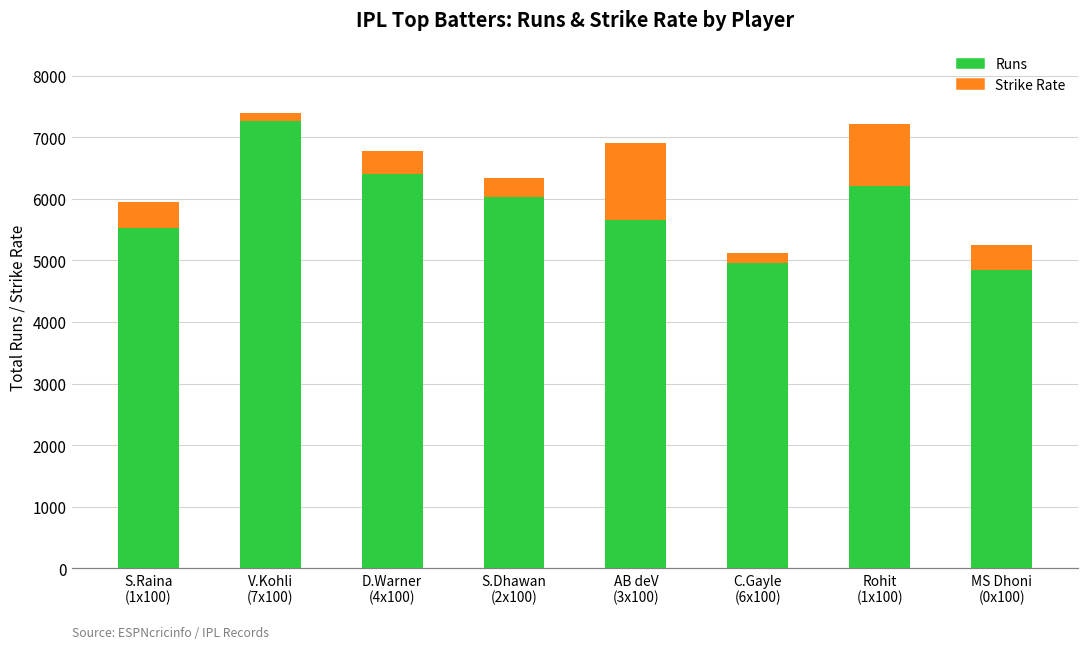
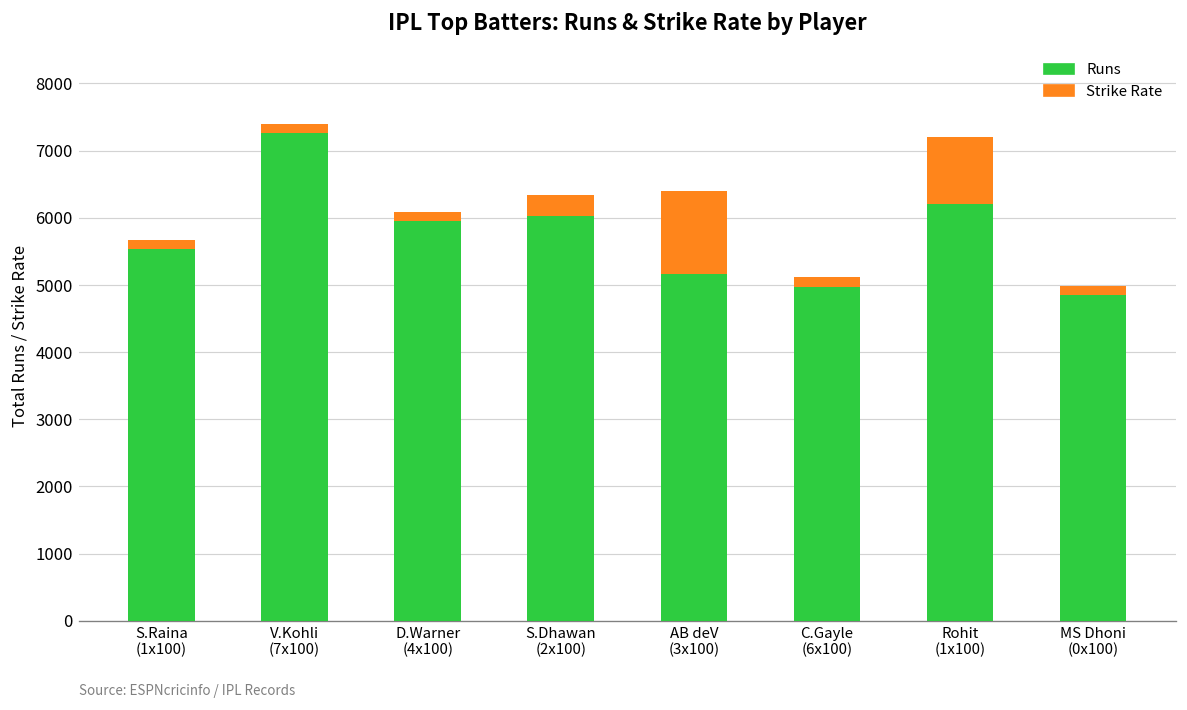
  {
    "Runs": {
      "S.Raina (1x100)": 5500,
      "V.Kohli (7x100)": 7300,
-     "D.Warner (4x100)": 6400,
+     "D.Warner (4x100)": 6000,
      "S.Dhawan (2x100)": 6000,
-     "AB deV (3x100)": 5700,
+     "AB deV (3x100)": 5200,
      "C.Gayle (6x100)": 5000,
      "Rohit (1x100)": 6200,
      "MS Dhoni (0x100)": 4800
    },
    "Strike Rate": {
-     "S.Raina (1x100)": 400,
+     "S.Raina (1x100)": 100,
      "V.Kohli (7x100)": 100,
-     "D.Warner (4x100)": 400,
+     "D.Warner (4x100)": 100,
      "S.Dhawan (2x100)": 300,
      "AB deV (3x100)": 1200,
      "C.Gayle (6x100)": 100,
      "Rohit (1x100)": 1000,
-     "MS Dhoni (0x100)": 400
+     "MS Dhoni (0x100)": 100
    }
  }
